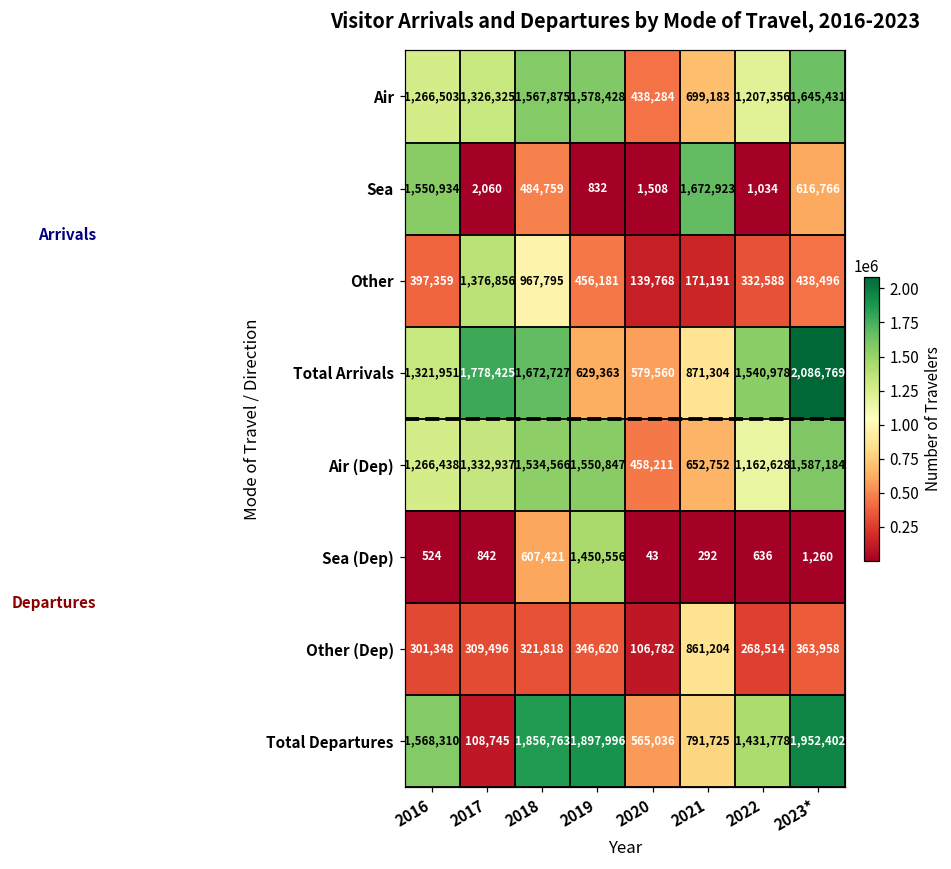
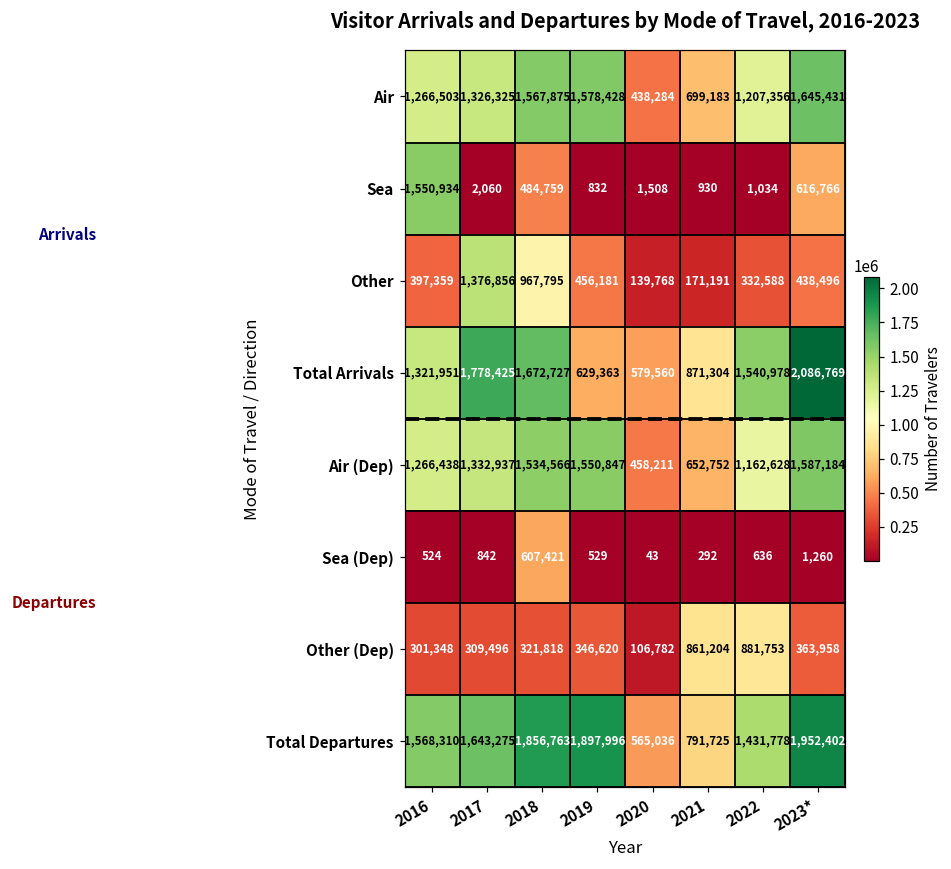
  {
    "Air": {
      "2016": "1,266,503",
      "2017": "1,326,325",
      "2018": "1,567,875",
      "2019": "1,578,428",
      "2020": "438,284",
      "2021": "699,183",
      "2022": "1,207,356",
      "2023*": "1,645,431"
    },
    "Sea": {
      "2016": "1,550,934",
      "2017": "2,060",
      "2018": "484,759",
      "2019": "832",
      "2020": "1,508",
-     "2021": "1,672,923",
+     "2021": "930",
      "2022": "1,034",
      "2023*": "616,766"
    },
    "Other": {
      "2016": "397,359",
      "2017": "1,376,856",
      "2018": "967,795",
      "2019": "456,181",
      "2020": "139,768",
      "2021": "171,191",
      "2022": "332,588",
      "2023*": "438,496"
    },
    "Total Arrivals": {
      "2016": "1,321,951",
      "2017": "1,778,425",
      "2018": "1,672,727",
      "2019": "629,363",
      "2020": "579,560",
      "2021": "871,304",
      "2022": "1,540,978",
      "2023*": "2,086,769"
    },
    "Air (Dep)": {
      "2016": "1,266,438",
      "2017": "1,332,937",
      "2018": "1,534,566",
      "2019": "1,550,847",
      "2020": "458,211",
      "2021": "652,752",
      "2022": "1,162,628",
      "2023*": "1,587,184"
    },
    "Sea (Dep)": {
      "2016": "524",
      "2017": "842",
      "2018": "607,421",
-     "2019": "1,450,556",
+     "2019": "529",
      "2020": "43",
      "2021": "292",
      "2022": "636",
      "2023*": "1,260"
    },
    "Other (Dep)": {
      "2016": "301,348",
      "2017": "309,496",
      "2018": "321,818",
      "2019": "346,620",
      "2020": "106,782",
      "2021": "861,204",
-     "2022": "268,514",
+     "2022": "881,753",
      "2023*": "363,958"
    },
    "Total Departures": {
      "2016": "1,568,310",
-     "2017": "108,745",
+     "2017": "1,643,275",
      "2018": "1,856,763",
      "2019": "1,897,996",
      "2020": "565,036",
      "2021": "791,725",
      "2022": "1,431,778",
      "2023*": "1,952,402"
    }
  }
